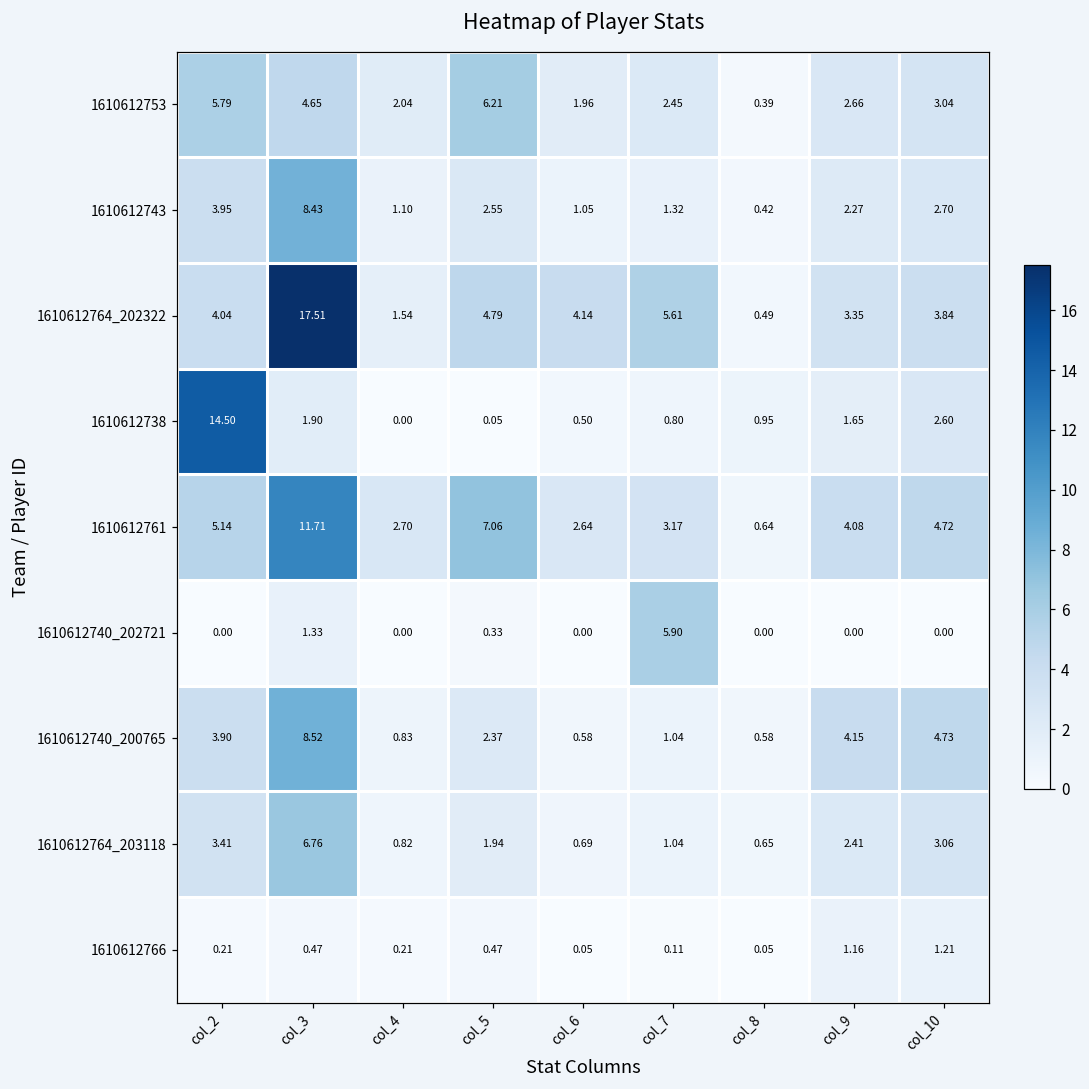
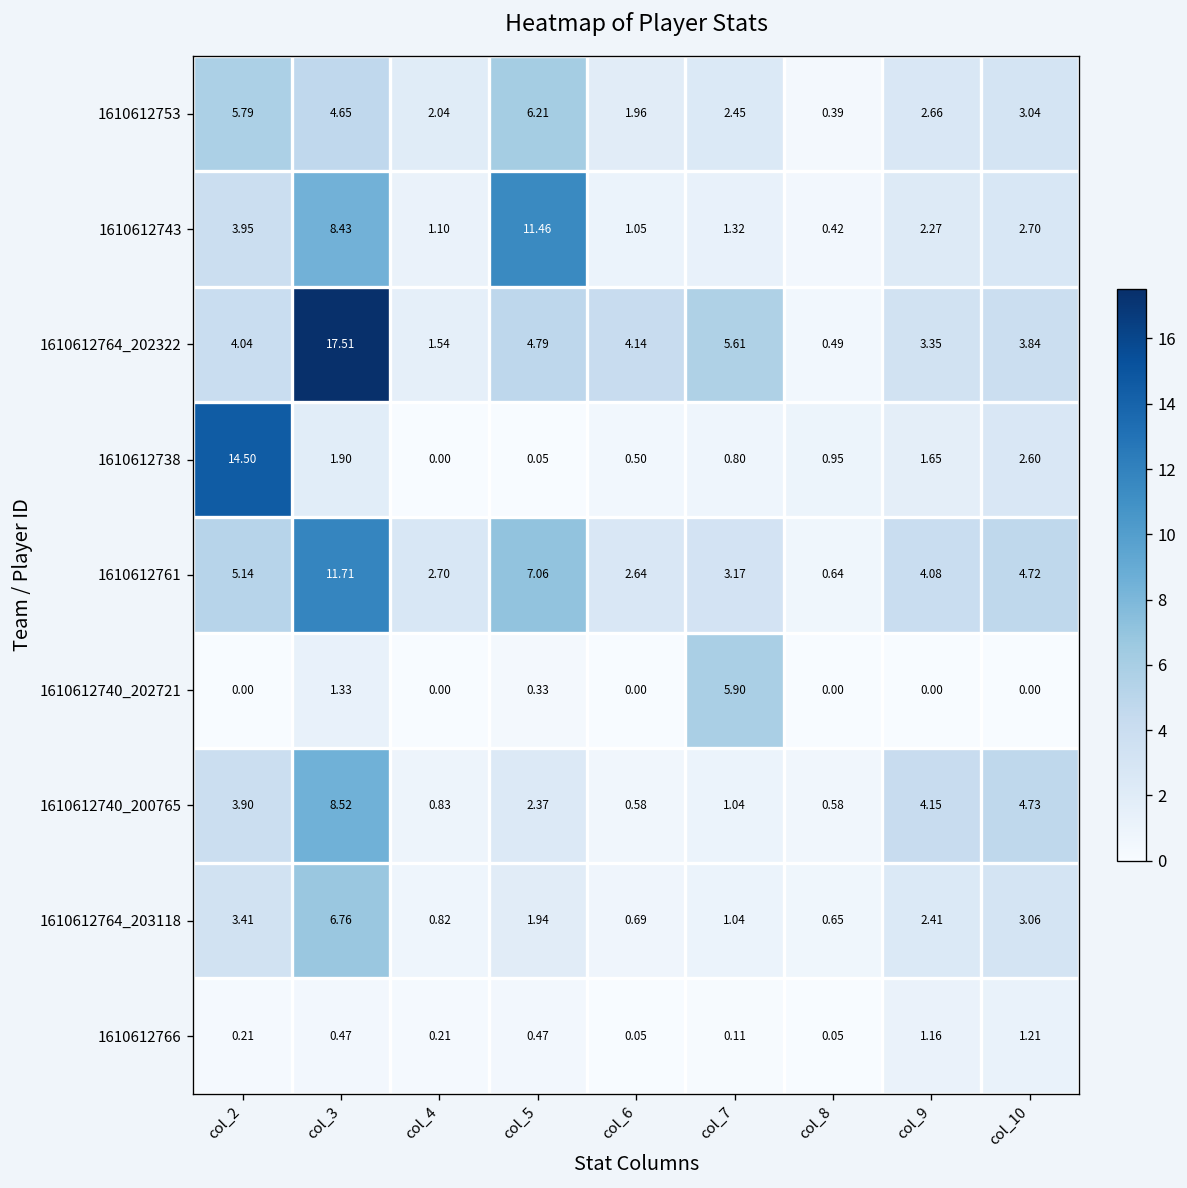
  {
    "1610612753": {
      "col_2": 5.79,
      "col_3": 4.65,
      "col_4": 2.04,
      "col_5": 6.21,
      "col_6": 1.96,
      "col_7": 2.45,
      "col_8": 0.39,
      "col_9": 2.66,
      "col_10": 3.04
    },
    "1610612743": {
      "col_2": 3.95,
      "col_3": 8.43,
      "col_4": 1.10,
-     "col_5": 2.55,
+     "col_5": 11.46,
      "col_6": 1.05,
      "col_7": 1.32,
      "col_8": 0.42,
      "col_9": 2.27,
      "col_10": 2.70
    },
    "1610612764_202322": {
      "col_2": 4.04,
      "col_3": 17.51,
      "col_4": 1.54,
      "col_5": 4.79,
      "col_6": 4.14,
      "col_7": 5.61,
      "col_8": 0.49,
      "col_9": 3.35,
      "col_10": 3.84
    },
    "1610612738": {
      "col_2": 14.50,
      "col_3": 1.90,
      "col_4": 0.00,
      "col_5": 0.05,
      "col_6": 0.50,
      "col_7": 0.80,
      "col_8": 0.95,
      "col_9": 1.65,
      "col_10": 2.60
    },
    "1610612761": {
      "col_2": 5.14,
      "col_3": 11.71,
      "col_4": 2.70,
      "col_5": 7.06,
      "col_6": 2.64,
      "col_7": 3.17,
      "col_8": 0.64,
      "col_9": 4.08,
      "col_10": 4.72
    },
    "1610612740_202721": {
      "col_2": 0.00,
      "col_3": 1.33,
      "col_4": 0.00,
      "col_5": 0.33,
      "col_6": 0.00,
      "col_7": 5.90,
      "col_8": 0.00,
      "col_9": 0.00,
      "col_10": 0.00
    },
    "1610612740_200765": {
      "col_2": 3.90,
      "col_3": 8.52,
      "col_4": 0.83,
      "col_5": 2.37,
      "col_6": 0.58,
      "col_7": 1.04,
      "col_8": 0.58,
      "col_9": 4.15,
      "col_10": 4.73
    },
    "1610612764_203118": {
      "col_2": 3.41,
      "col_3": 6.76,
      "col_4": 0.82,
      "col_5": 1.94,
      "col_6": 0.69,
      "col_7": 1.04,
      "col_8": 0.65,
      "col_9": 2.41,
      "col_10": 3.06
    },
    "1610612766": {
      "col_2": 0.21,
      "col_3": 0.47,
      "col_4": 0.21,
      "col_5": 0.47,
      "col_6": 0.05,
      "col_7": 0.11,
      "col_8": 0.05,
      "col_9": 1.16,
      "col_10": 1.21
    }
  }
